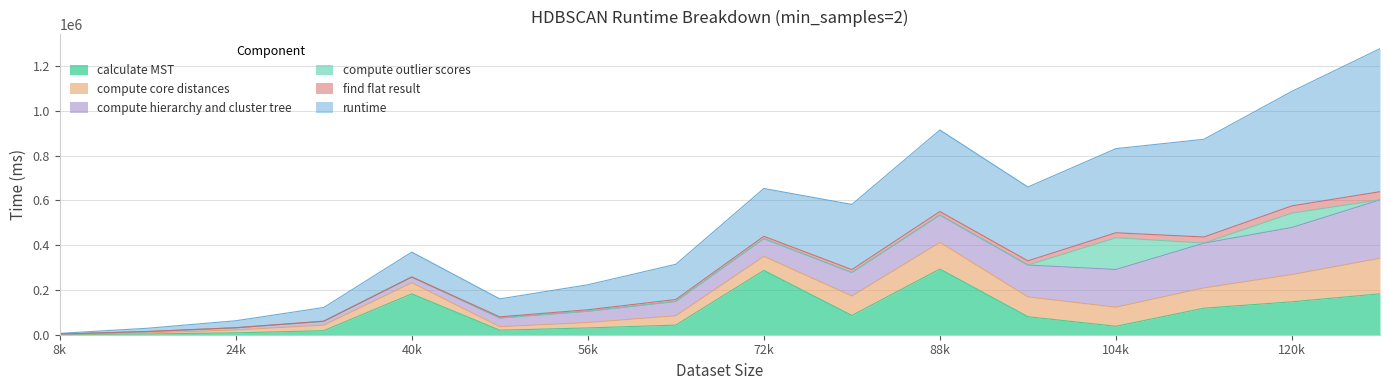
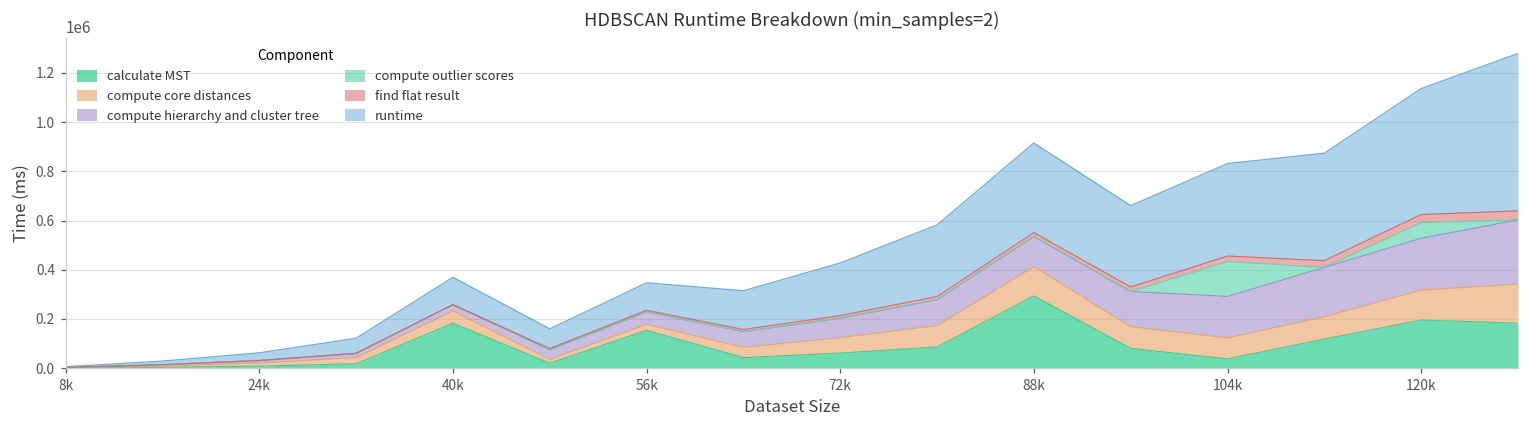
  {
    "calculate MST": {
      "24k": 10000,
      "40k": 180000,
-     "56k": 30000,
-     "72k": 290000,
+     "56k": 150000,
+     "72k": 60000,
      "88k": 290000,
      "104k": 40000,
-     "120k": 150000
+     "120k": 200000
    },
    "compute outlier scores": {
      "104k": 140000,
      "120k": 60000
    }
  }
